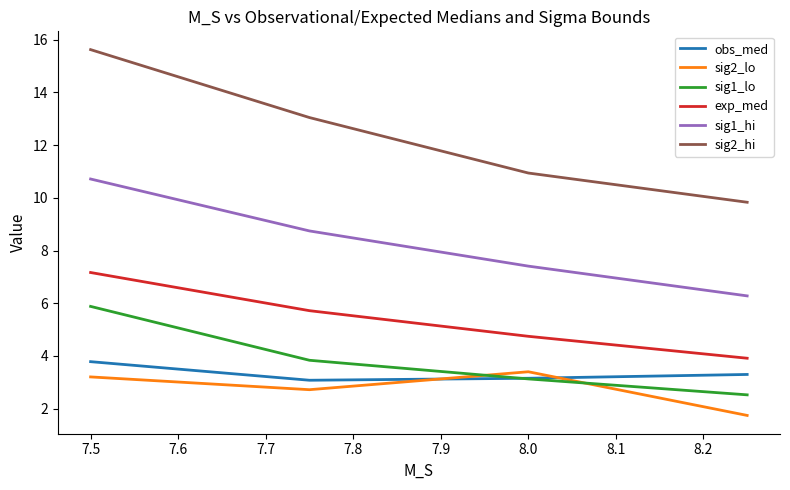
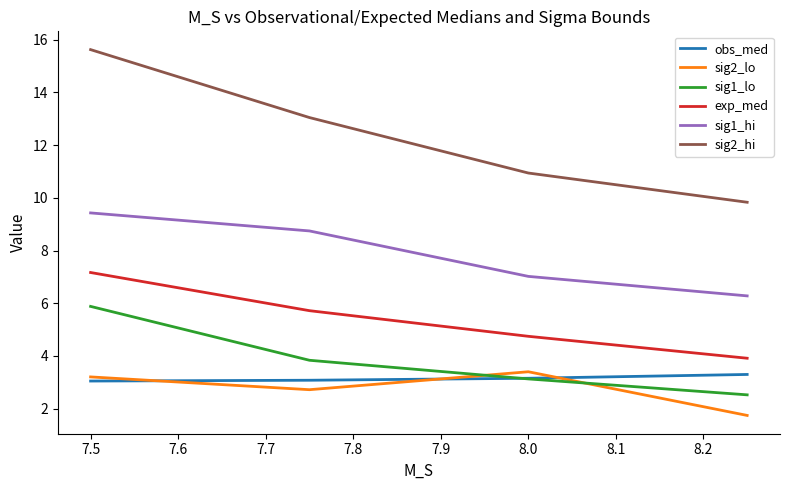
  {
    "obs_med": {
-     "7.5": 3.8
+     "7.5": 3.0
    },
    "sig2_lo": {
      "7.5": 3.2,
      "8.0": 3.4
    },
    "sig1_lo": {
      "7.5": 5.9
    },
    "exp_med": {
      "7.5": 7.2,
      "8.0": 4.7
    },
    "sig1_hi": {
-     "7.5": 10.7,
-     "8.0": 7.4
+     "7.5": 9.4,
+     "8.0": 7.0
    },
    "sig2_hi": {
      "7.5": 15.6,
      "8.0": 10.9
    }
  }
